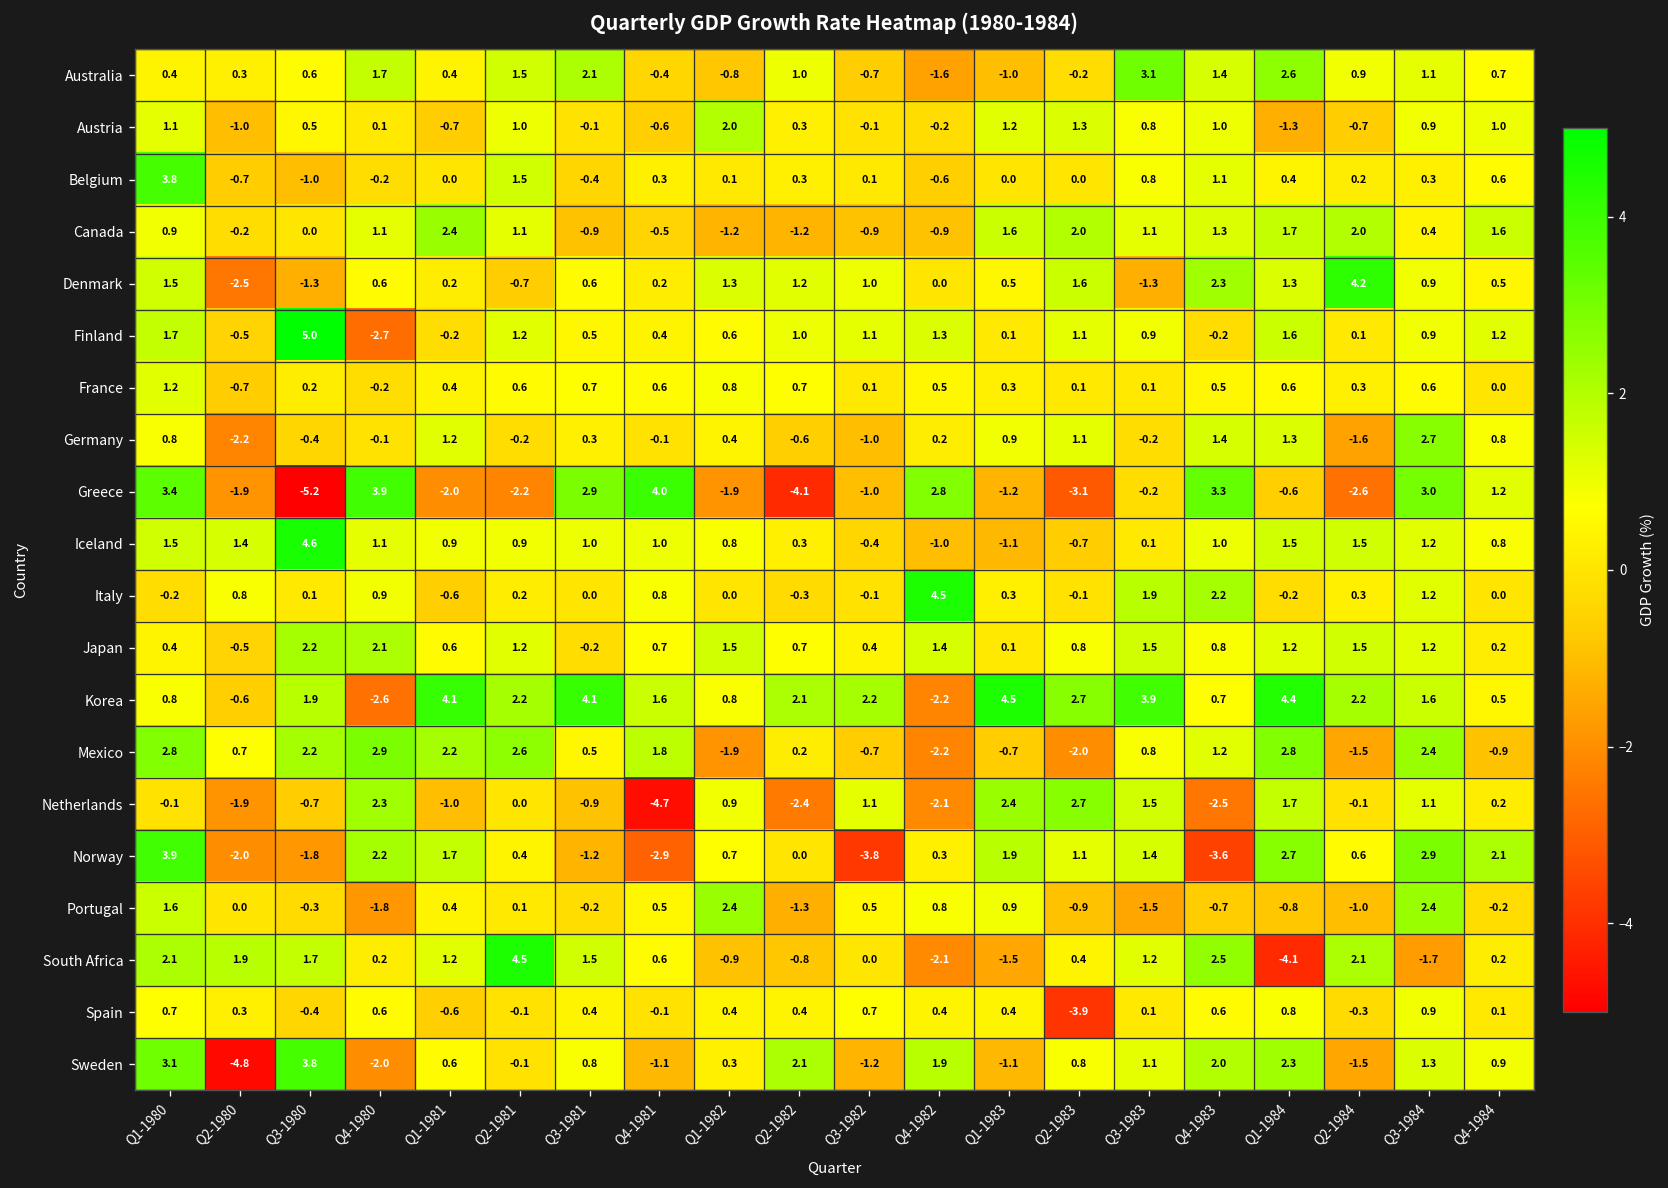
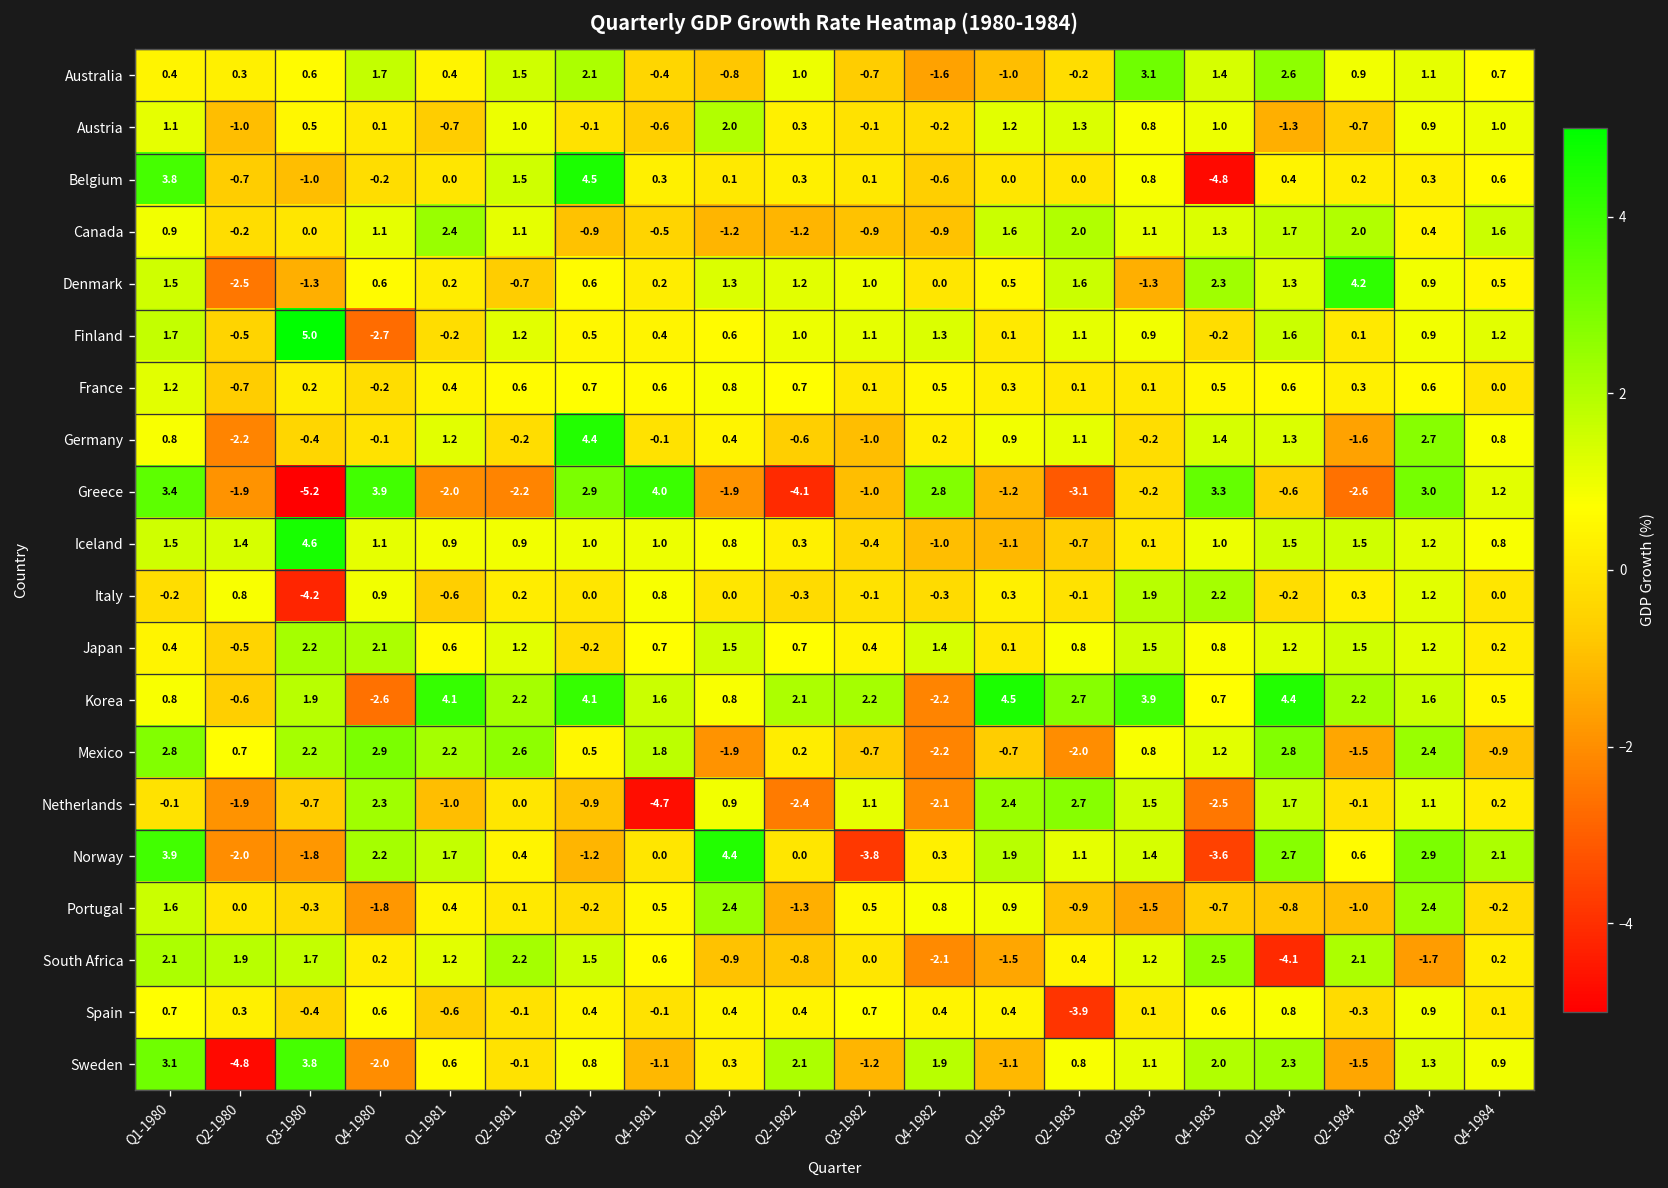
  {
    "Belgium": {
      "Q1-1980": 3.8,
      "Q2-1980": -0.7,
      "Q3-1980": -1.0,
      "Q4-1980": -0.2,
      "Q1-1981": 0.0,
      "Q2-1981": 1.5,
-     "Q3-1981": -0.4,
+     "Q3-1981": 4.5,
      "Q4-1981": 0.3,
      "Q1-1982": 0.1,
      "Q2-1982": 0.3,
      "Q3-1982": 0.1,
      "Q4-1982": -0.6,
      "Q1-1983": 0.0,
      "Q2-1983": 0.0,
      "Q3-1983": 0.8,
-     "Q4-1983": 1.1,
+     "Q4-1983": -4.8,
      "Q1-1984": 0.4,
      "Q2-1984": 0.2,
      "Q3-1984": 0.3,
      "Q4-1984": 0.6
    },
    "Germany": {
      "Q1-1980": 0.8,
      "Q2-1980": -2.2,
      "Q3-1980": -0.4,
      "Q4-1980": -0.1,
      "Q1-1981": 1.2,
      "Q2-1981": -0.2,
-     "Q3-1981": 0.3,
+     "Q3-1981": 4.4,
      "Q4-1981": -0.1,
      "Q1-1982": 0.4,
      "Q2-1982": -0.6,
      "Q3-1982": -1.0,
      "Q4-1982": 0.2,
      "Q1-1983": 0.9,
      "Q2-1983": 1.1,
      "Q3-1983": -0.2,
      "Q4-1983": 1.4,
      "Q1-1984": 1.3,
      "Q2-1984": -1.6,
      "Q3-1984": 2.7,
      "Q4-1984": 0.8
    },
    "Italy": {
      "Q1-1980": -0.2,
      "Q2-1980": 0.8,
-     "Q3-1980": 0.1,
+     "Q3-1980": -4.2,
      "Q4-1980": 0.9,
      "Q1-1981": -0.6,
      "Q2-1981": 0.2,
      "Q3-1981": 0.0,
      "Q4-1981": 0.8,
      "Q1-1982": 0.0,
      "Q2-1982": -0.3,
      "Q3-1982": -0.1,
-     "Q4-1982": 4.5,
+     "Q4-1982": -0.3,
      "Q1-1983": 0.3,
      "Q2-1983": -0.1,
      "Q3-1983": 1.9,
      "Q4-1983": 2.2,
      "Q1-1984": -0.2,
      "Q2-1984": 0.3,
      "Q3-1984": 1.2,
      "Q4-1984": 0.0
    },
    "Norway": {
      "Q1-1980": 3.9,
      "Q2-1980": -2.0,
      "Q3-1980": -1.8,
      "Q4-1980": 2.2,
      "Q1-1981": 1.7,
      "Q2-1981": 0.4,
      "Q3-1981": -1.2,
-     "Q4-1981": -2.9,
-     "Q1-1982": 0.7,
+     "Q4-1981": 0.0,
+     "Q1-1982": 4.4,
      "Q2-1982": 0.0,
      "Q3-1982": -3.8,
      "Q4-1982": 0.3,
      "Q1-1983": 1.9,
      "Q2-1983": 1.1,
      "Q3-1983": 1.4,
      "Q4-1983": -3.6,
      "Q1-1984": 2.7,
      "Q2-1984": 0.6,
      "Q3-1984": 2.9,
      "Q4-1984": 2.1
    },
    "South Africa": {
      "Q1-1980": 2.1,
      "Q2-1980": 1.9,
      "Q3-1980": 1.7,
      "Q4-1980": 0.2,
      "Q1-1981": 1.2,
-     "Q2-1981": 4.5,
+     "Q2-1981": 2.2,
      "Q3-1981": 1.5,
      "Q4-1981": 0.6,
      "Q1-1982": -0.9,
      "Q2-1982": -0.8,
      "Q3-1982": 0.0,
      "Q4-1982": -2.1,
      "Q1-1983": -1.5,
      "Q2-1983": 0.4,
      "Q3-1983": 1.2,
      "Q4-1983": 2.5,
      "Q1-1984": -4.1,
      "Q2-1984": 2.1,
      "Q3-1984": -1.7,
      "Q4-1984": 0.2
    }
  }
